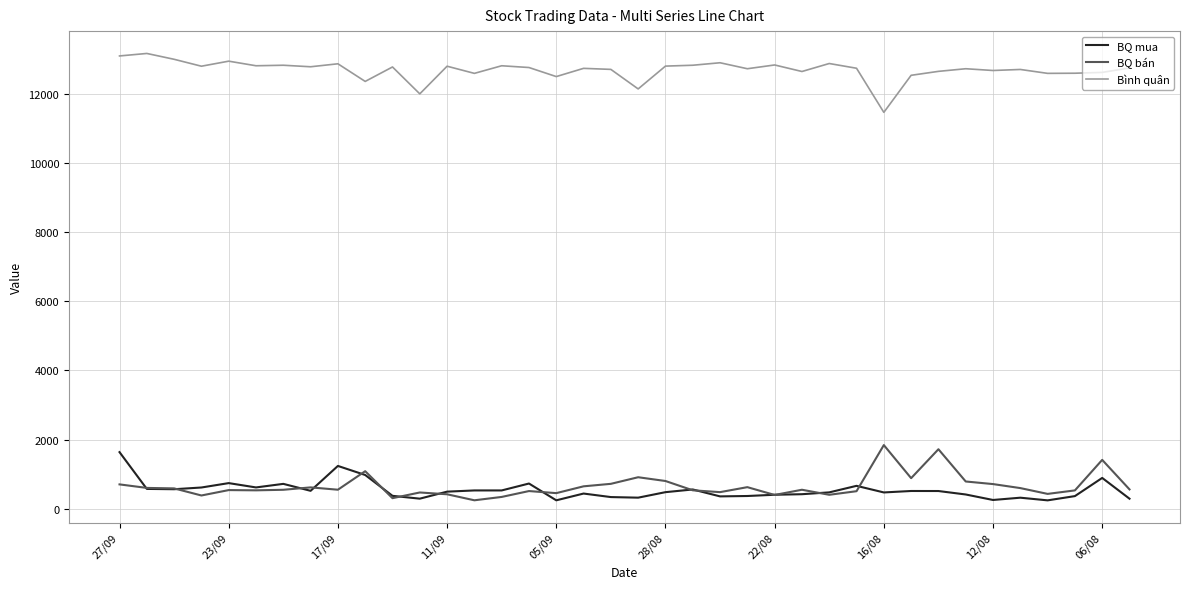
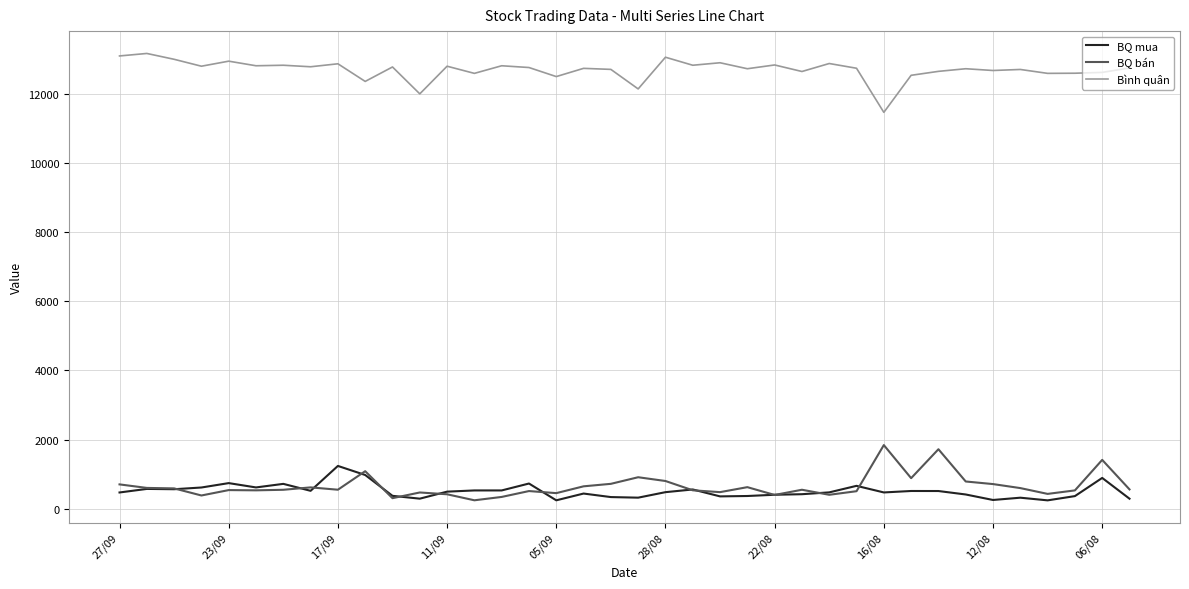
  {
    "BQ mua": {
-     "27/09": 1600,
+     "27/09": 500,
      "23/09": 700,
      "17/09": 1200,
      "11/09": 500,
      "05/09": 200,
      "28/08": 500,
      "16/08": 500,
      "12/08": 300,
      "06/08": 900
    },
    "BQ bán": {
      "27/09": 700,
      "23/09": 500,
      "17/09": 500,
      "11/09": 400,
      "05/09": 400,
      "28/08": 800,
      "16/08": 1800,
      "12/08": 700,
      "06/08": 1400
    },
    "Bình quân": {
      "27/09": 13100,
      "23/09": 12900,
      "17/09": 12900,
      "11/09": 12800,
      "05/09": 12500,
-     "28/08": 12800,
+     "28/08": 13100,
      "22/08": 12800,
      "16/08": 11500,
      "12/08": 12700
    }
  }
